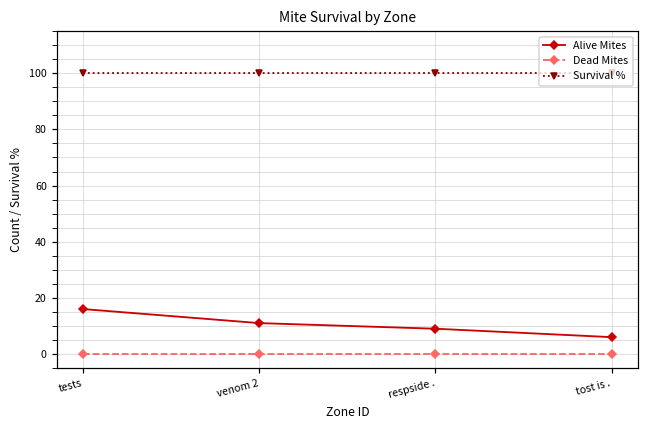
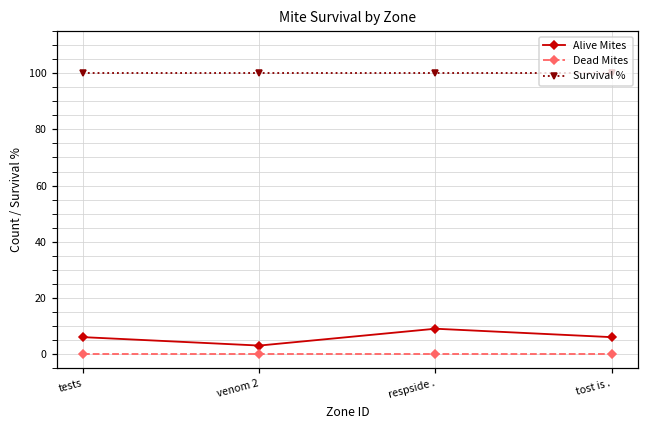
  {
    "Alive Mites": {
-     "tests": 16,
-     "venom 2": 11,
+     "tests": 6,
+     "venom 2": 3,
      "respside .": 9,
      "tost is .": 6
    },
    "Dead Mites": {
      "tests": 0,
      "venom 2": 0,
      "respside .": 0,
      "tost is .": 0
    },
    "Survival %": {
      "tests": 100,
      "venom 2": 100,
      "respside .": 100
    }
  }
